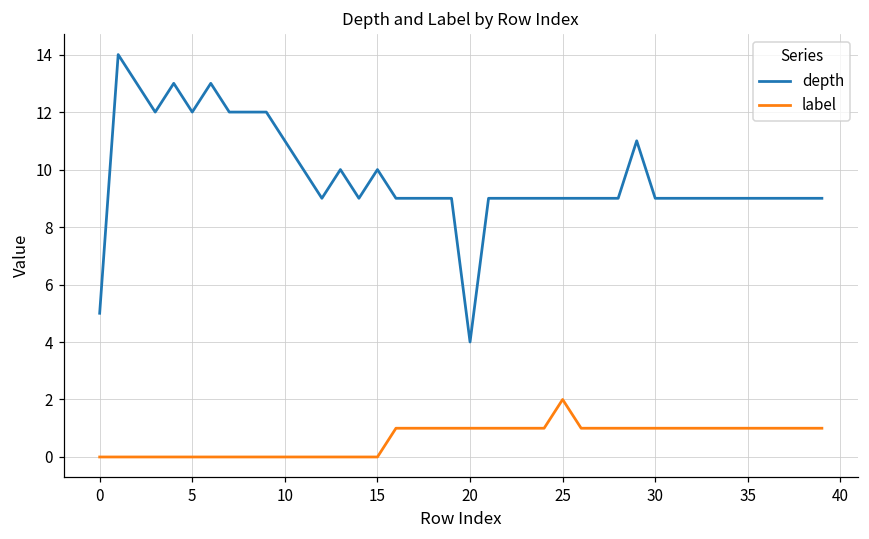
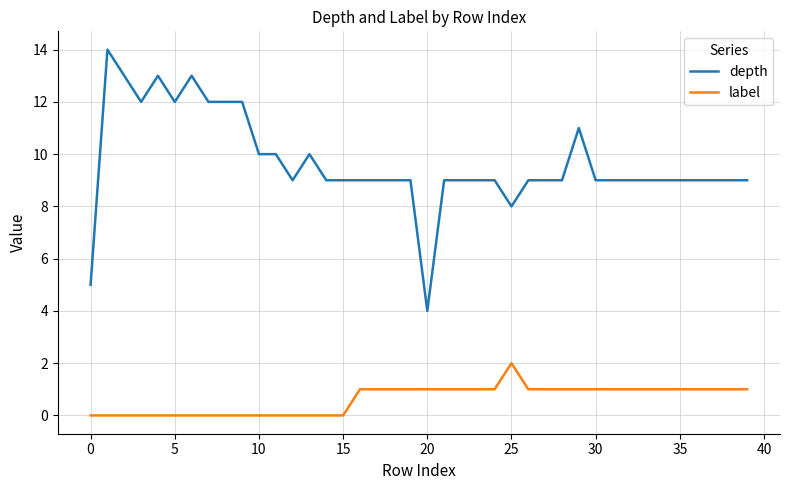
  {
    "depth": {
      "0": 5,
      "5": 12,
-     "10": 11,
-     "15": 10,
+     "10": 10,
+     "15": 9,
      "20": 4,
-     "25": 9,
+     "25": 8,
      "30": 9,
      "35": 9
    },
    "label": {
      "0": 0,
      "5": 0,
      "10": 0,
      "15": 0,
      "20": 1,
      "25": 2,
      "30": 1,
      "35": 1
    }
  }
